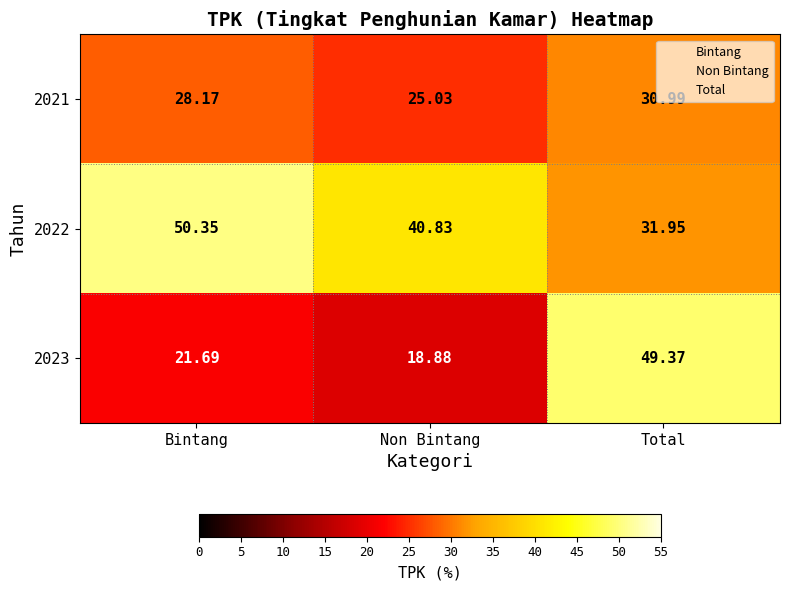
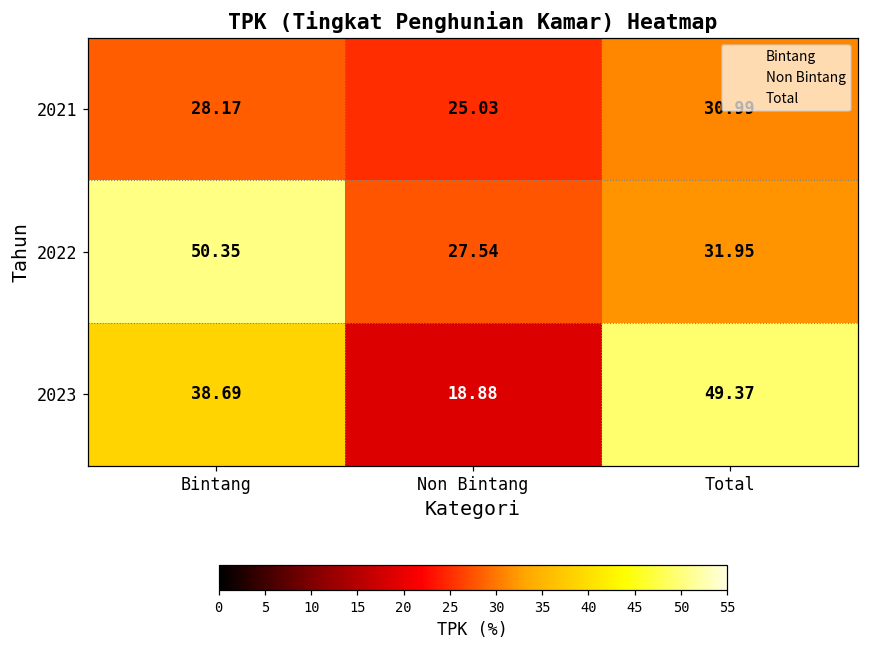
  {
    "2021": {
      "Bintang": 28.17,
      "Non Bintang": 25.03
    },
    "2022": {
      "Bintang": 50.35,
-     "Non Bintang": 40.83,
+     "Non Bintang": 27.54,
      "Total": 31.95
    },
    "2023": {
-     "Bintang": 21.69,
+     "Bintang": 38.69,
      "Non Bintang": 18.88,
      "Total": 49.37
    }
  }
